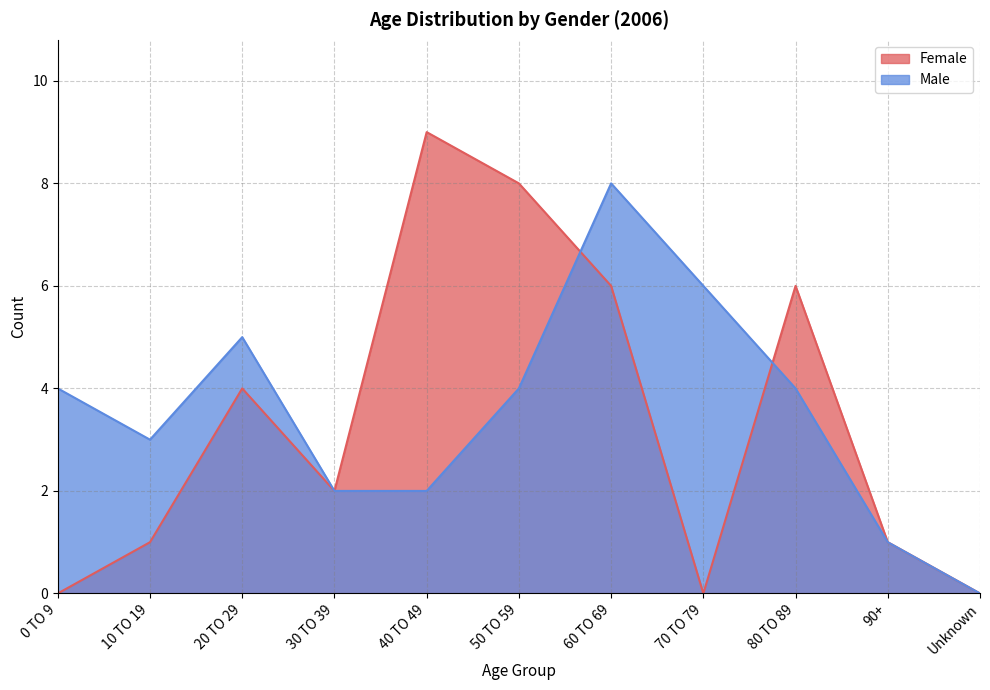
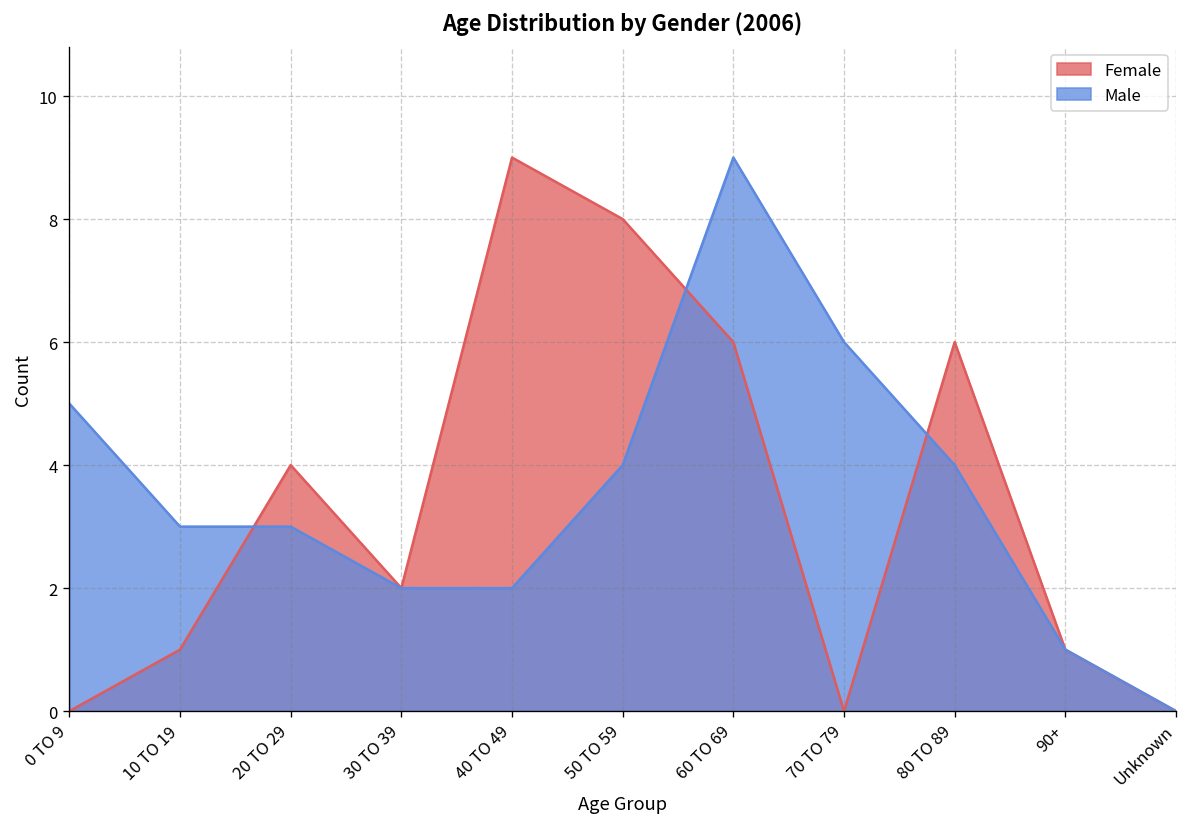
  {
    "Female": {
      "0 TO 9": 0,
      "10 TO 19": 1,
      "20 TO 29": 4,
      "40 TO 49": 9,
      "50 TO 59": 8,
      "60 TO 69": 6,
      "70 TO 79": 0,
      "80 TO 89": 6
    },
    "Male": {
-     "0 TO 9": 4,
+     "0 TO 9": 5,
      "10 TO 19": 3,
-     "20 TO 29": 5,
+     "20 TO 29": 3,
      "40 TO 49": 2,
      "50 TO 59": 4,
-     "60 TO 69": 8,
+     "60 TO 69": 9,
      "70 TO 79": 6,
      "80 TO 89": 4
    }
  }
